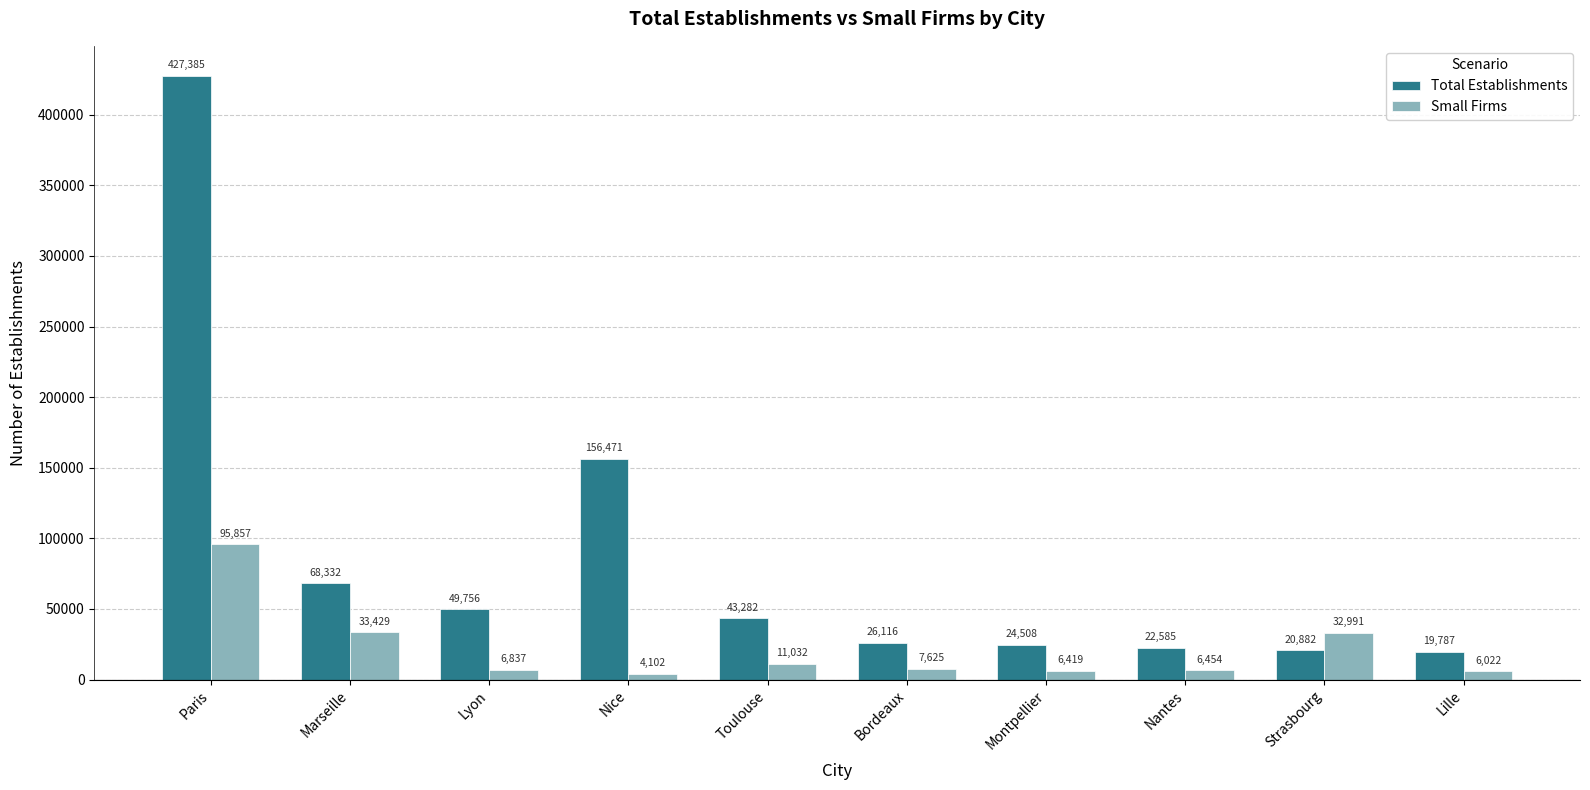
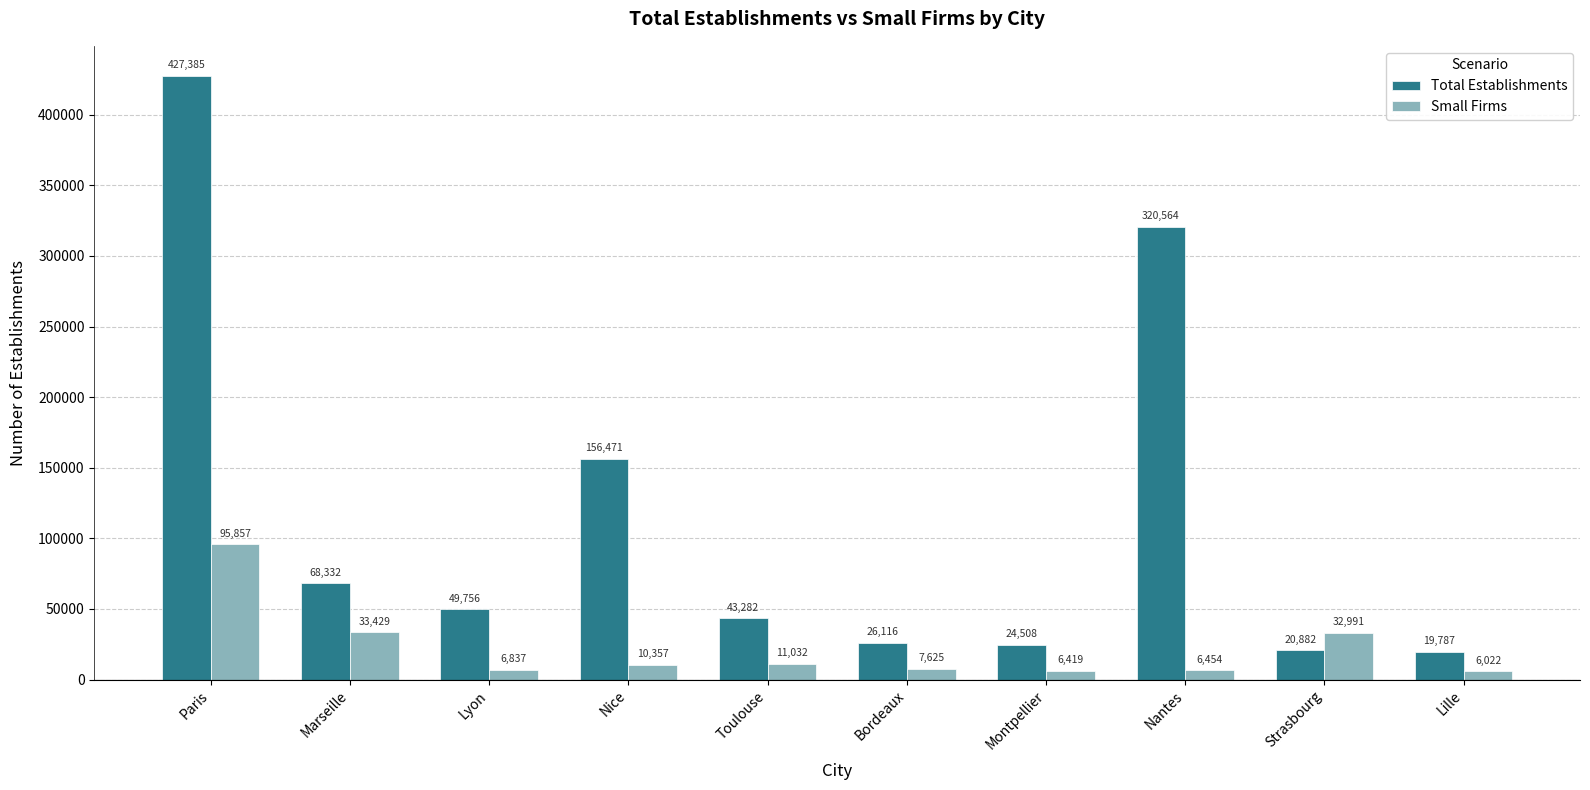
  {
    "Total Establishments": {
      "Paris": "427,385",
      "Marseille": "68,332",
      "Lyon": "49,756",
      "Nice": "156,471",
      "Toulouse": "43,282",
      "Bordeaux": "26,116",
      "Montpellier": "24,508",
-     "Nantes": "22,585",
+     "Nantes": "320,564",
      "Strasbourg": "20,882",
      "Lille": "19,787"
    },
    "Small Firms": {
      "Paris": "95,857",
      "Marseille": "33,429",
      "Lyon": "6,837",
-     "Nice": "4,102",
+     "Nice": "10,357",
      "Toulouse": "11,032",
      "Bordeaux": "7,625",
      "Montpellier": "6,419",
      "Nantes": "6,454",
      "Strasbourg": "32,991",
      "Lille": "6,022"
    }
  }
